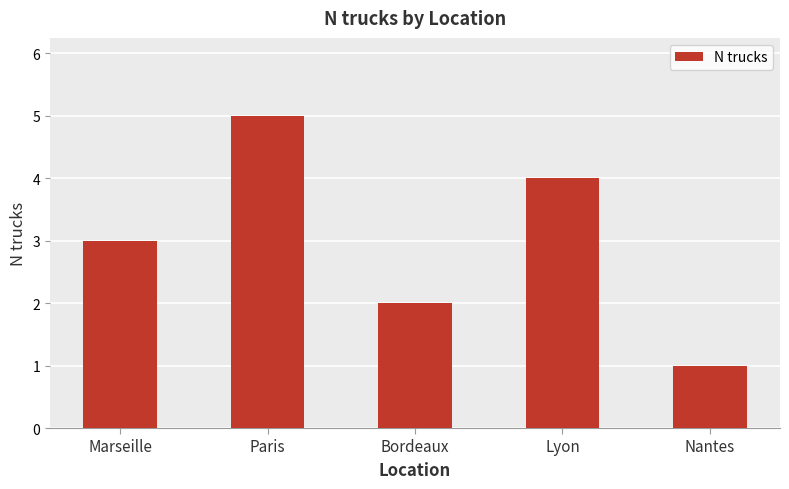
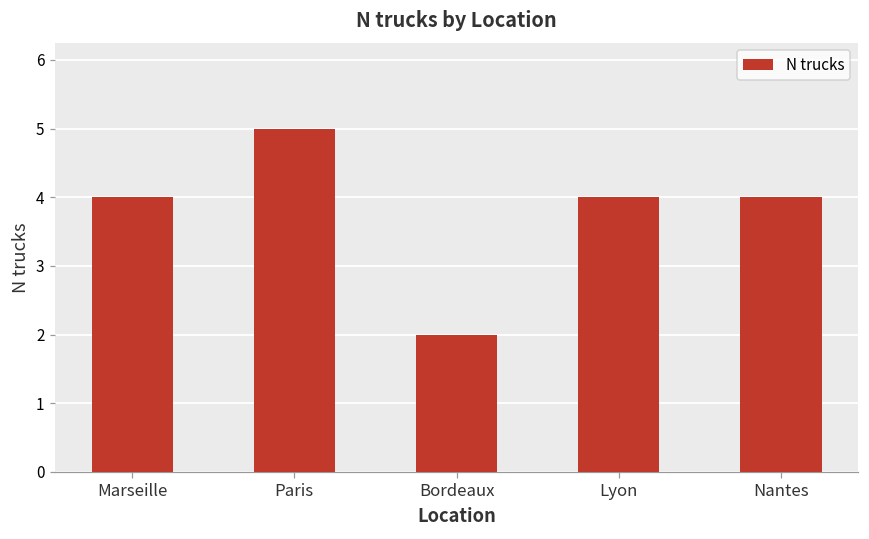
  {
-   "Marseille": 3,
+   "Marseille": 4,
    "Paris": 5,
    "Bordeaux": 2,
    "Lyon": 4,
-   "Nantes": 1
+   "Nantes": 4
  }
